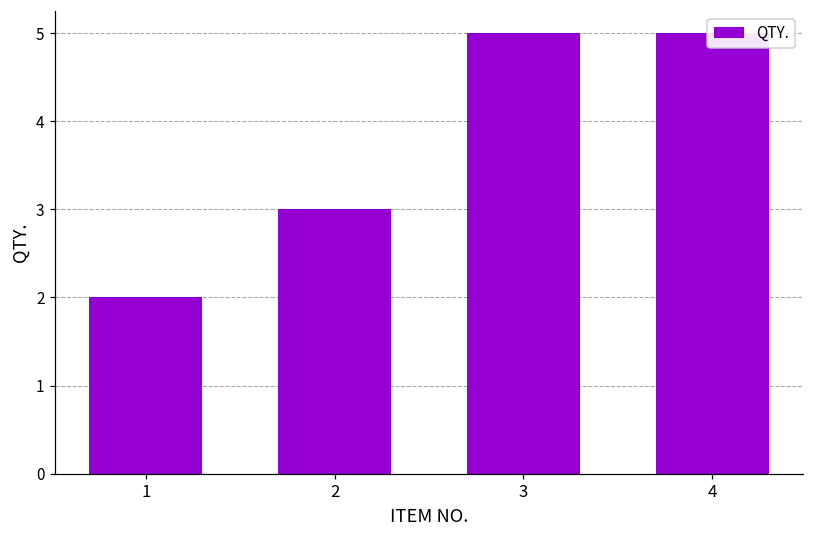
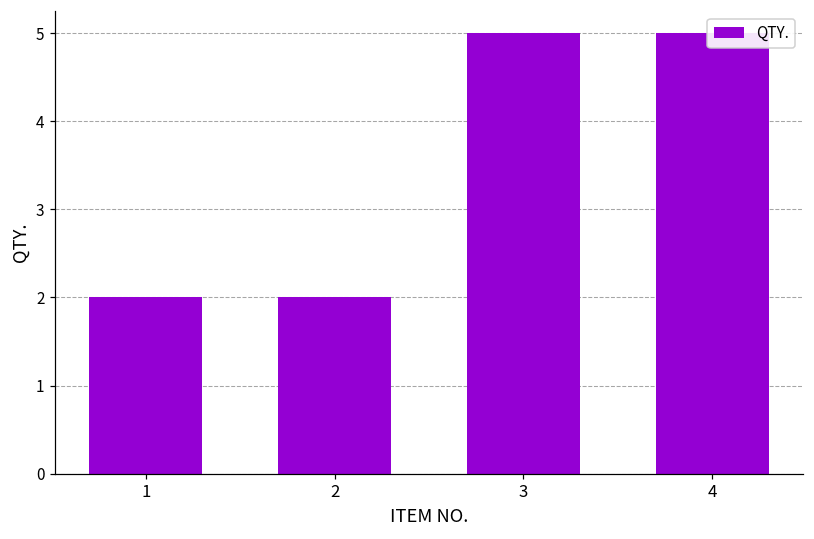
  {
    "1": 2,
-   "2": 3,
+   "2": 2,
    "3": 5
  }
